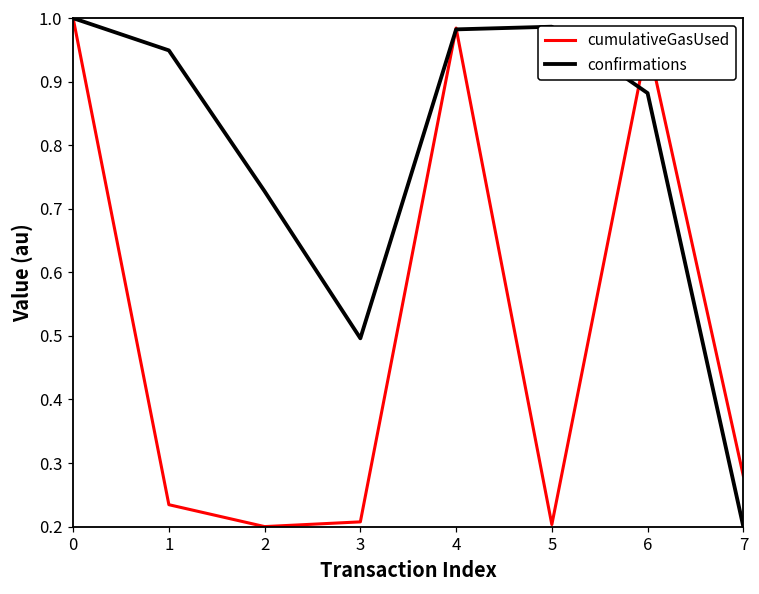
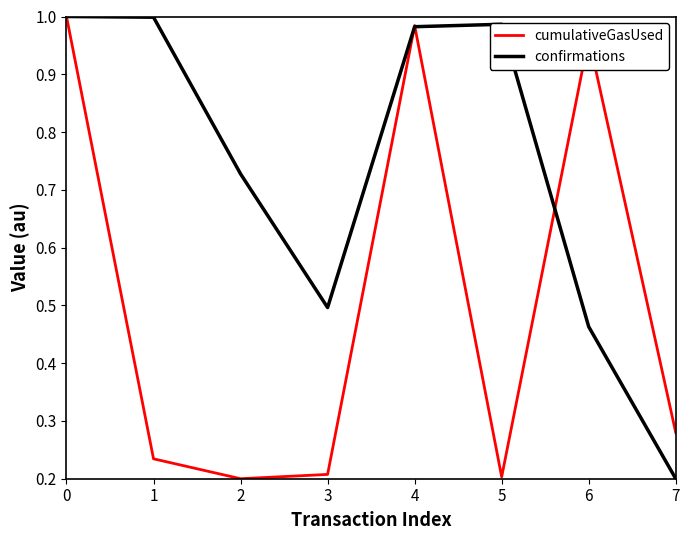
  {
    "cumulativeGasUsed": {
      "1": 0.23,
      "2": 0.20,
      "3": 0.21,
      "5": 0.20,
      "7": 0.28
    },
    "confirmations": {
-     "1": 0.95,
+     "1": 1.00,
      "2": 0.73,
      "3": 0.50,
-     "6": 0.88,
+     "6": 0.46,
      "7": 0.20
    }
  }
